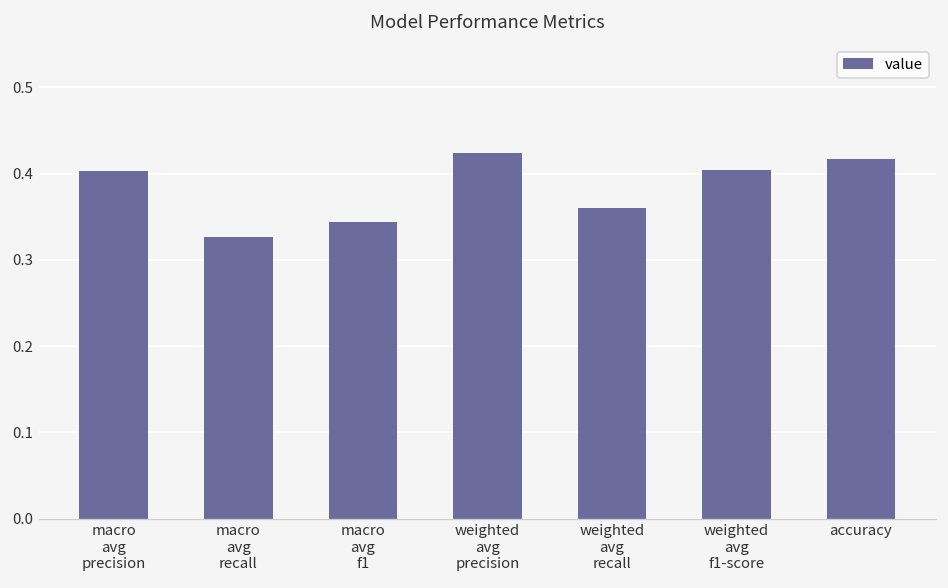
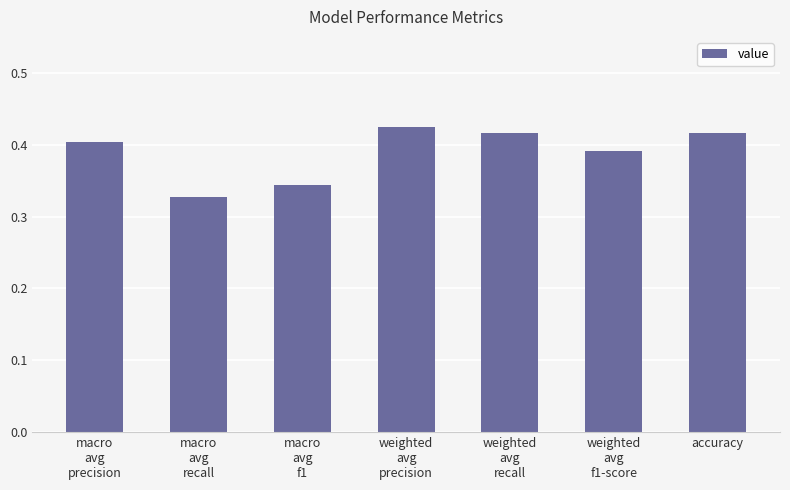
  {
    "macro avg precision": 0.40,
    "macro avg recall": 0.33,
    "macro avg f1": 0.34,
    "weighted avg precision": 0.42,
-   "weighted avg recall": 0.36,
-   "weighted avg f1-score": 0.40,
+   "weighted avg recall": 0.42,
+   "weighted avg f1-score": 0.39,
    "accuracy": 0.42
  }
